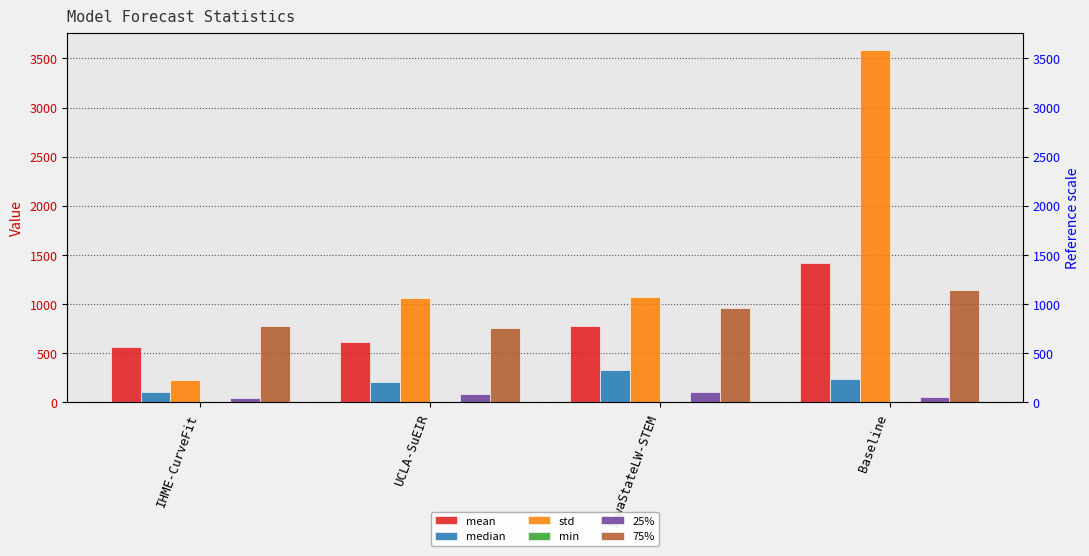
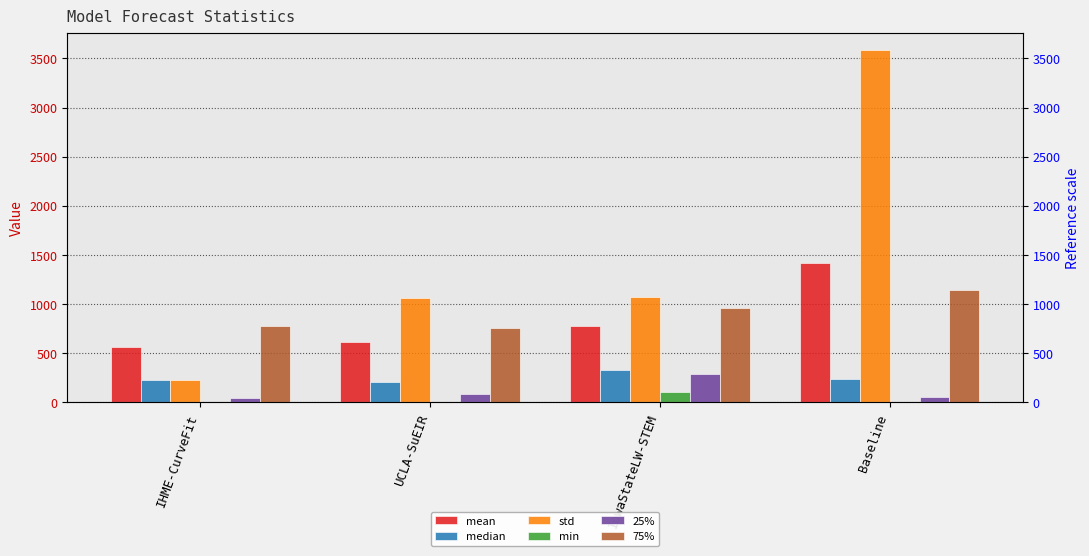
  {
    "mean": {
      "IHME-CurveFit": 600,
      "UCLA-SuEIR": 600,
      "IowaStateLW-STEM": 800,
      "Baseline": 1400
    },
    "median": {
-     "IHME-CurveFit": 100,
+     "IHME-CurveFit": 200,
      "UCLA-SuEIR": 200,
      "IowaStateLW-STEM": 300,
      "Baseline": 200
    },
    "std": {
      "IHME-CurveFit": 200,
      "UCLA-SuEIR": 1100,
      "IowaStateLW-STEM": 1100,
      "Baseline": 3600
    },
    "min": {
-     "IowaStateLW-STEM": 0
+     "IowaStateLW-STEM": 100
    },
    "25%": {
      "IHME-CurveFit": 0,
      "UCLA-SuEIR": 100,
-     "IowaStateLW-STEM": 100,
+     "IowaStateLW-STEM": 300,
      "Baseline": 100
    },
    "75%": {
      "IHME-CurveFit": 800,
      "UCLA-SuEIR": 800,
      "IowaStateLW-STEM": 1000,
      "Baseline": 1100
    }
  }
